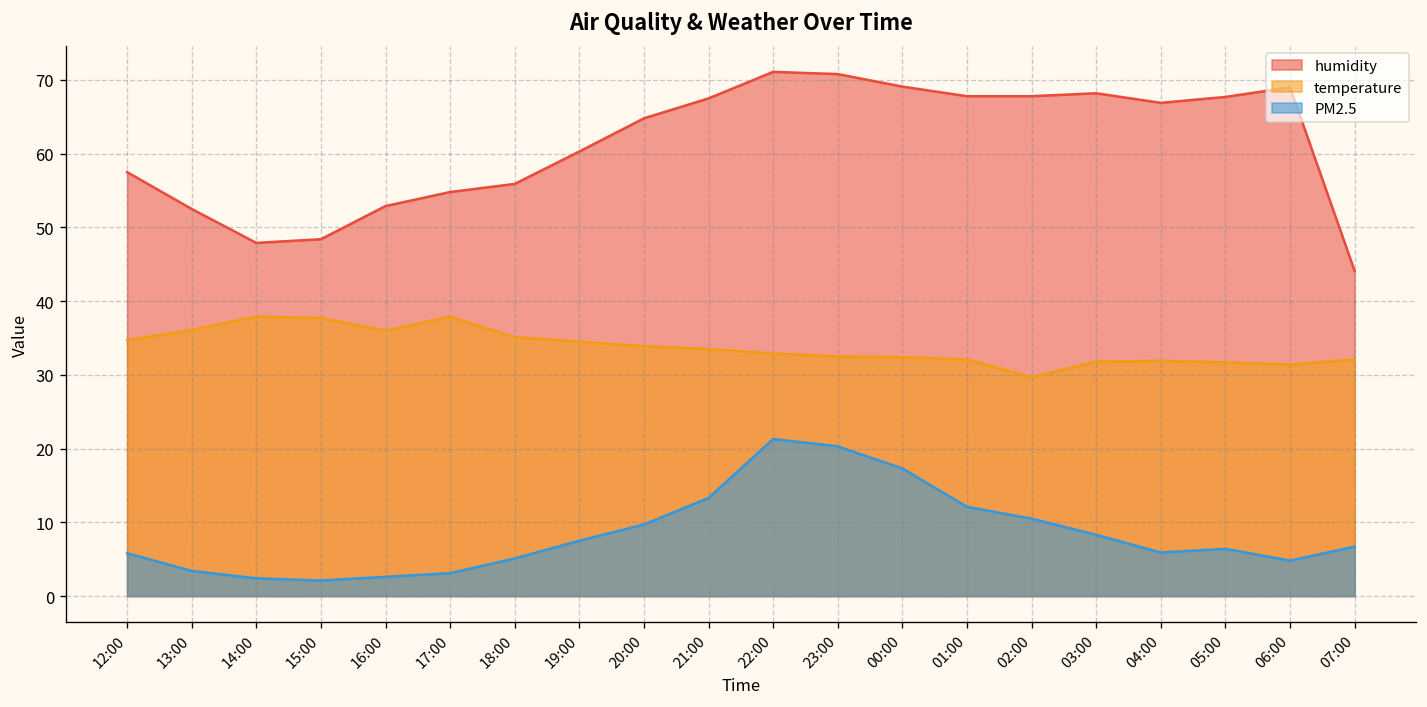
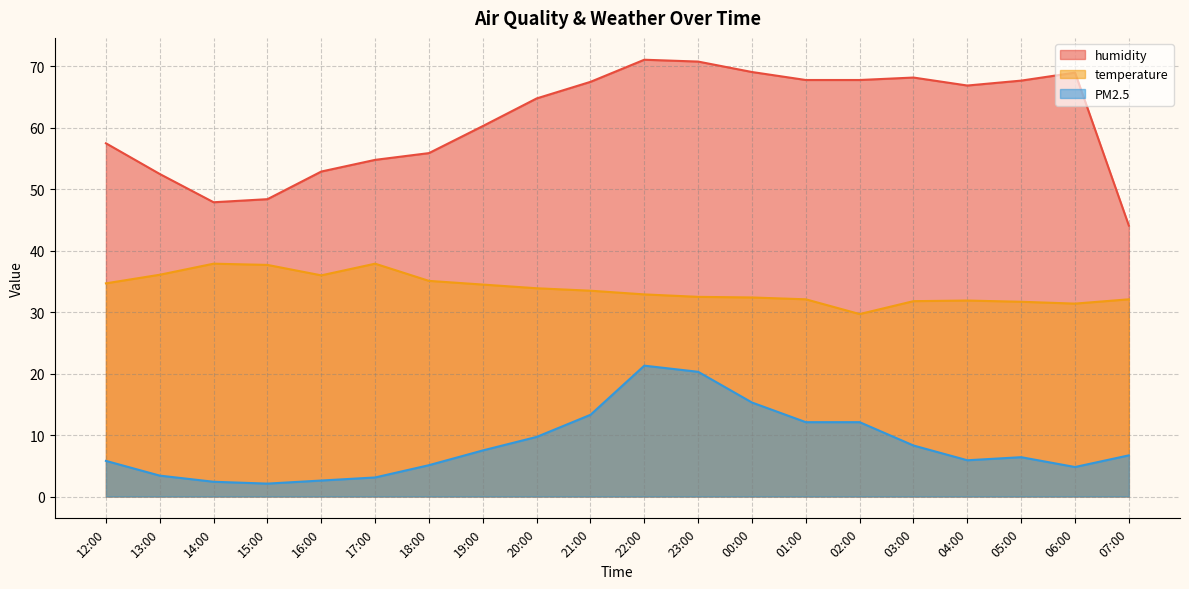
  {
    "humidity": {
      "12:00": 58,
      "13:00": 53,
      "14:00": 48,
      "15:00": 48,
      "16:00": 53,
      "17:00": 55,
      "18:00": 56,
      "19:00": 60,
      "20:00": 65,
      "21:00": 68,
      "22:00": 71,
      "23:00": 71,
      "00:00": 69,
      "01:00": 68,
      "02:00": 68,
      "03:00": 68,
      "04:00": 67,
      "05:00": 68,
      "07:00": 44
    },
    "temperature": {
      "12:00": 35,
      "13:00": 36,
      "14:00": 38,
      "15:00": 38,
      "16:00": 36,
      "17:00": 38,
      "18:00": 35,
      "19:00": 35,
      "20:00": 34,
      "21:00": 34,
      "22:00": 33,
      "23:00": 33,
      "00:00": 32,
      "01:00": 32,
      "02:00": 30,
      "03:00": 32,
      "04:00": 32,
      "05:00": 32,
      "06:00": 31,
      "07:00": 32
    },
    "PM2.5": {
      "12:00": 6,
      "13:00": 3,
      "14:00": 2,
      "15:00": 2,
      "16:00": 3,
      "17:00": 3,
      "18:00": 5,
      "19:00": 8,
      "20:00": 10,
      "21:00": 13,
      "22:00": 21,
      "23:00": 20,
-     "00:00": 17,
+     "00:00": 15,
      "01:00": 12,
-     "02:00": 11,
+     "02:00": 12,
      "03:00": 8,
      "04:00": 6,
      "05:00": 6,
      "06:00": 5,
      "07:00": 7
    }
  }
